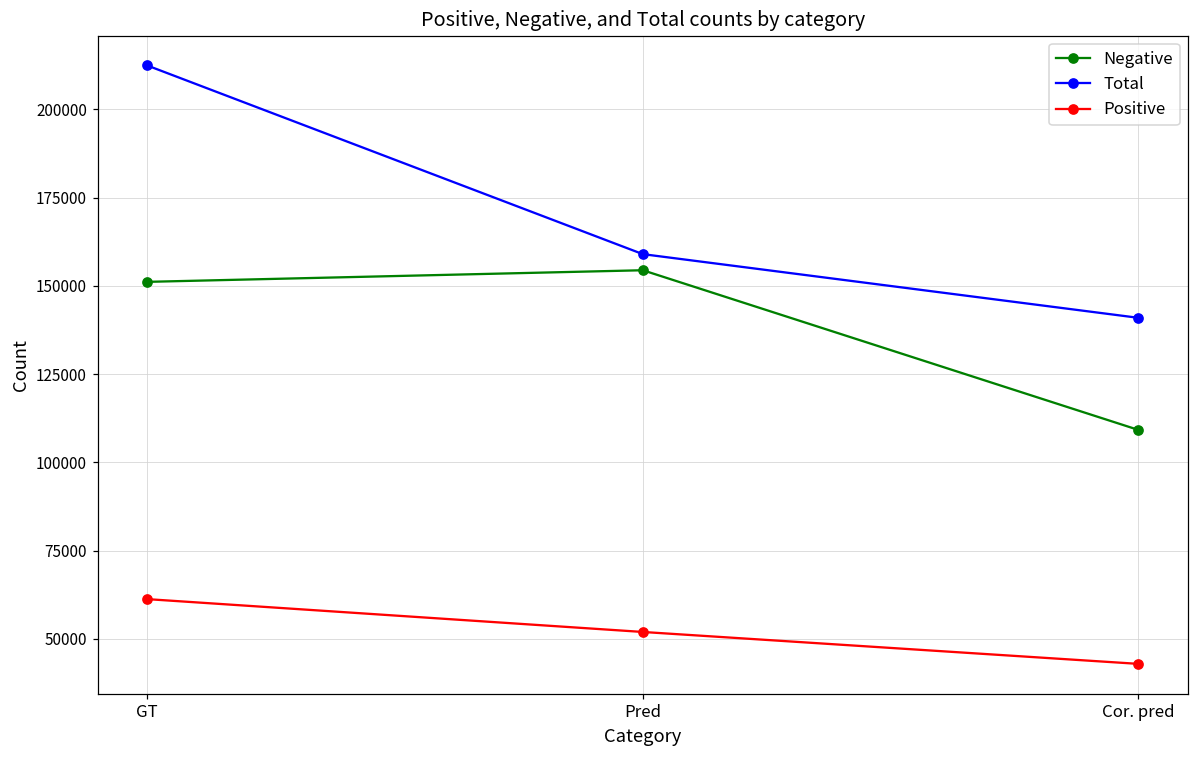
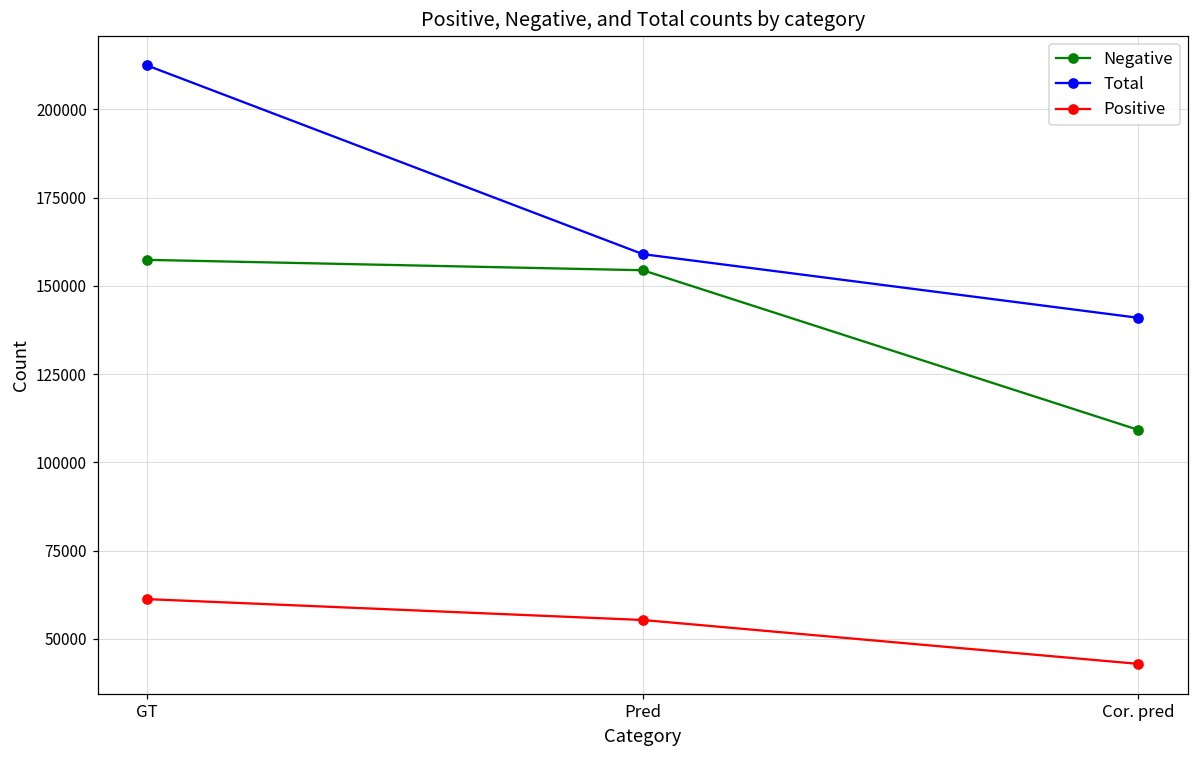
  {
    "Negative": {
-     "GT": 151000,
+     "GT": 157000,
      "Pred": 154000,
      "Cor. pred": 109000
    },
    "Total": {
      "GT": 212000,
      "Pred": 159000,
      "Cor. pred": 141000
    },
    "Positive": {
      "GT": 61000,
-     "Pred": 52000,
+     "Pred": 55000,
      "Cor. pred": 43000
    }
  }
